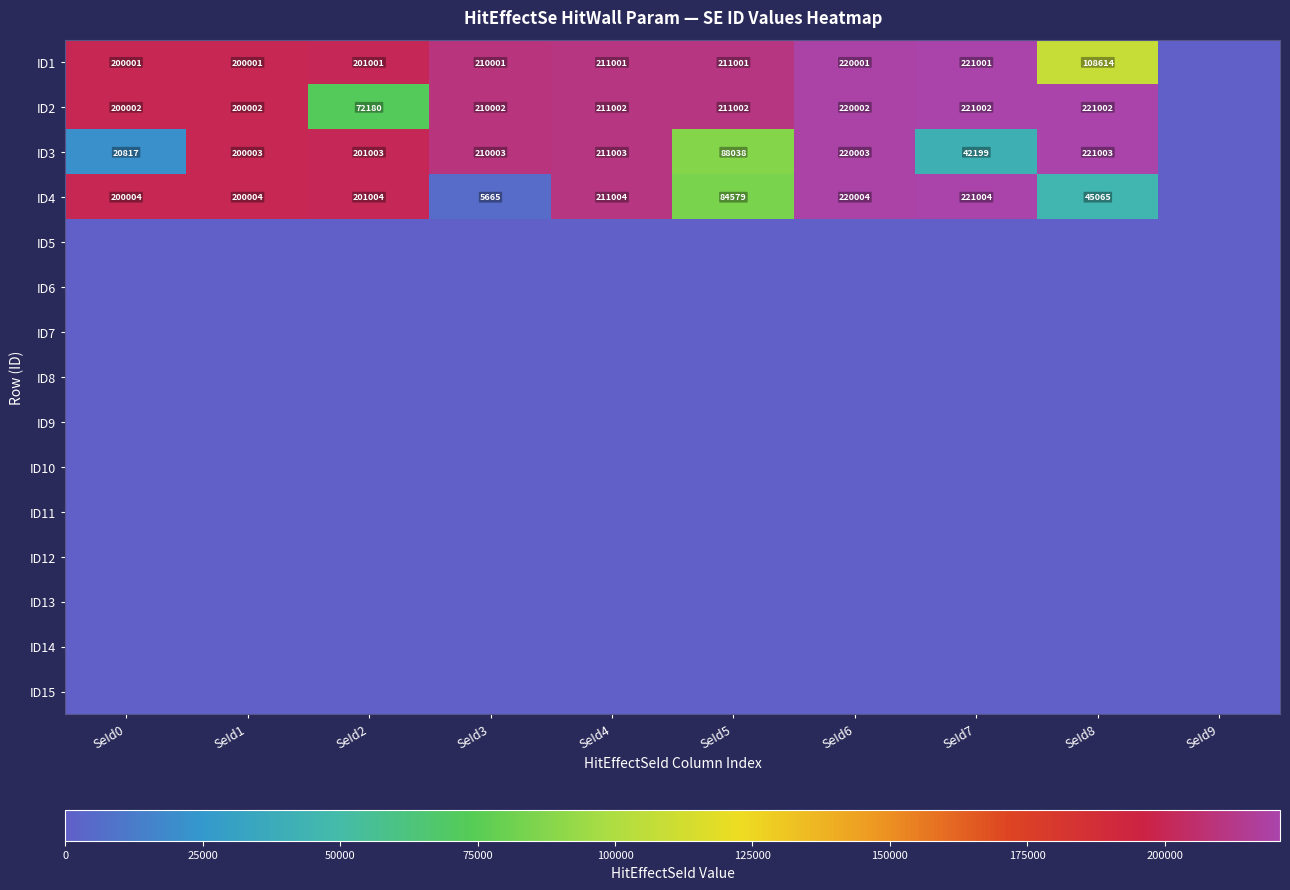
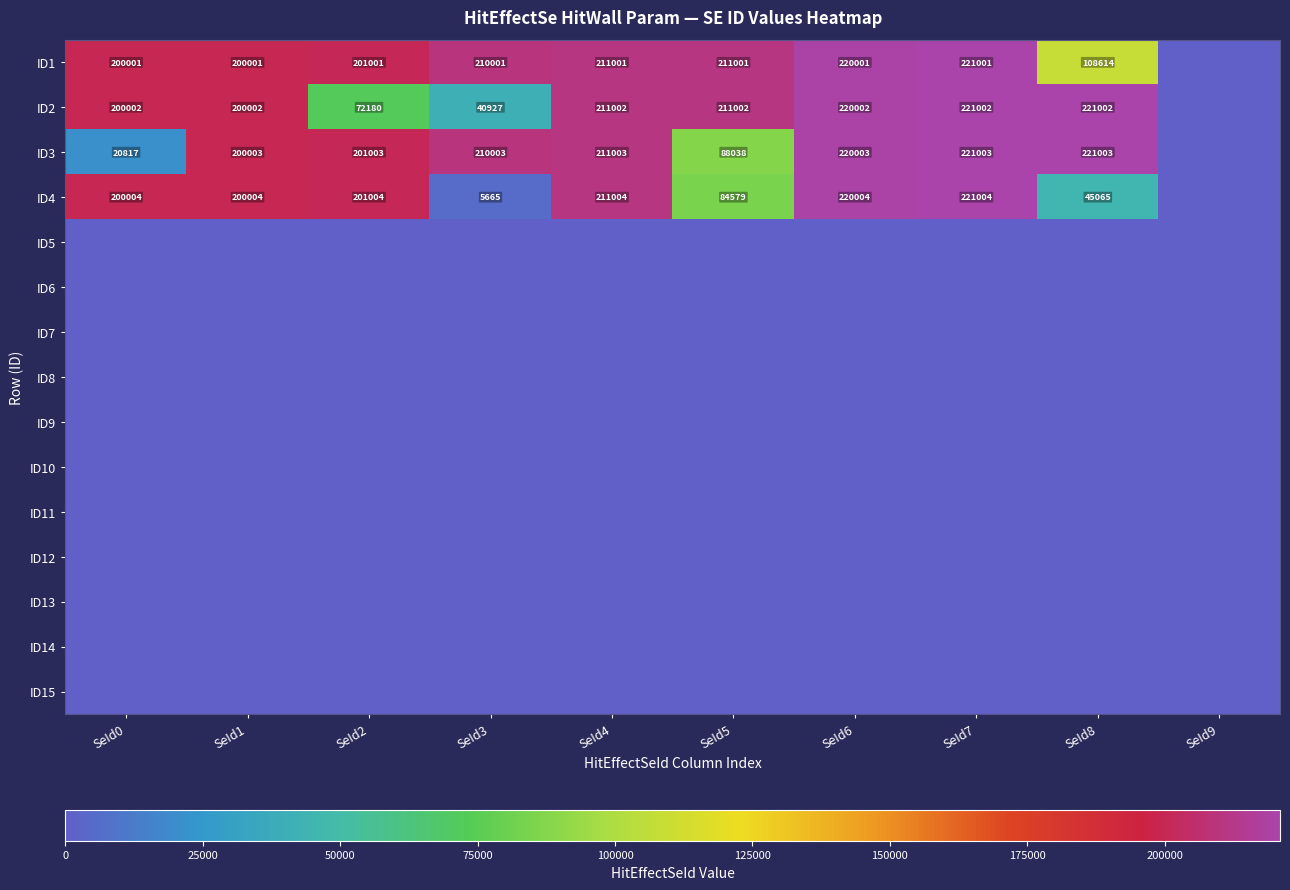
  {
    "ID2": {
-     "SeId3": 210002
+     "SeId3": 40927
    },
    "ID3": {
-     "SeId7": 42199
+     "SeId7": 221003
    }
  }
